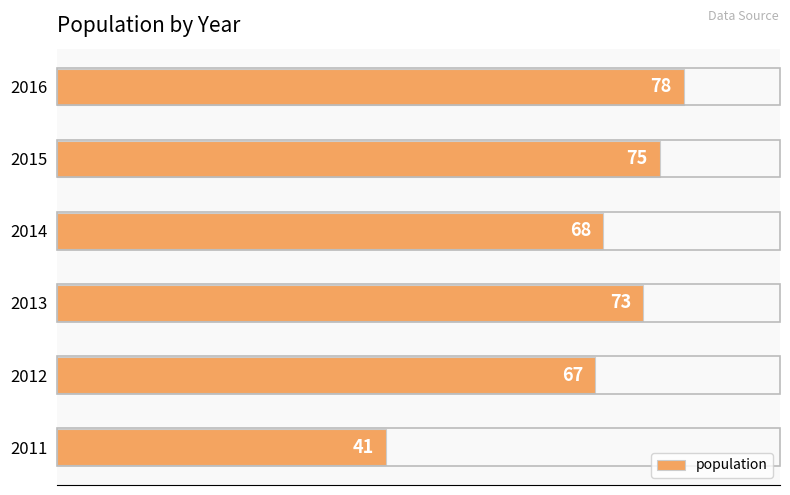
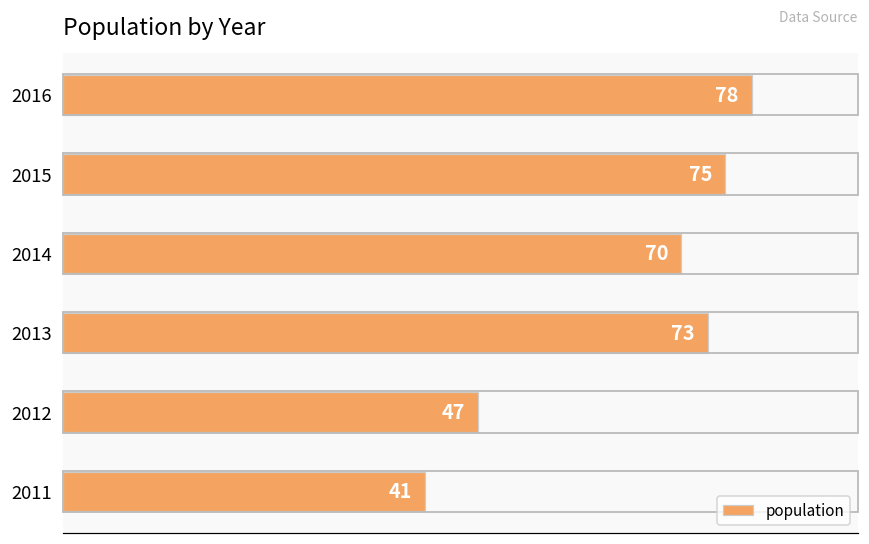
  {
    "2016": 78,
    "2015": 75,
-   "2014": 68,
+   "2014": 70,
    "2013": 73,
-   "2012": 67,
+   "2012": 47,
    "2011": 41
  }
